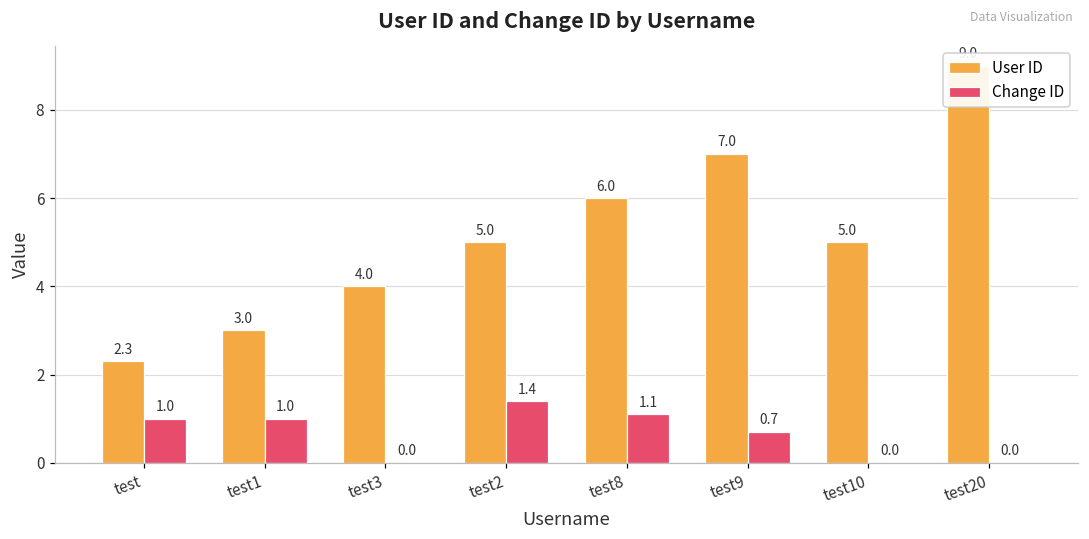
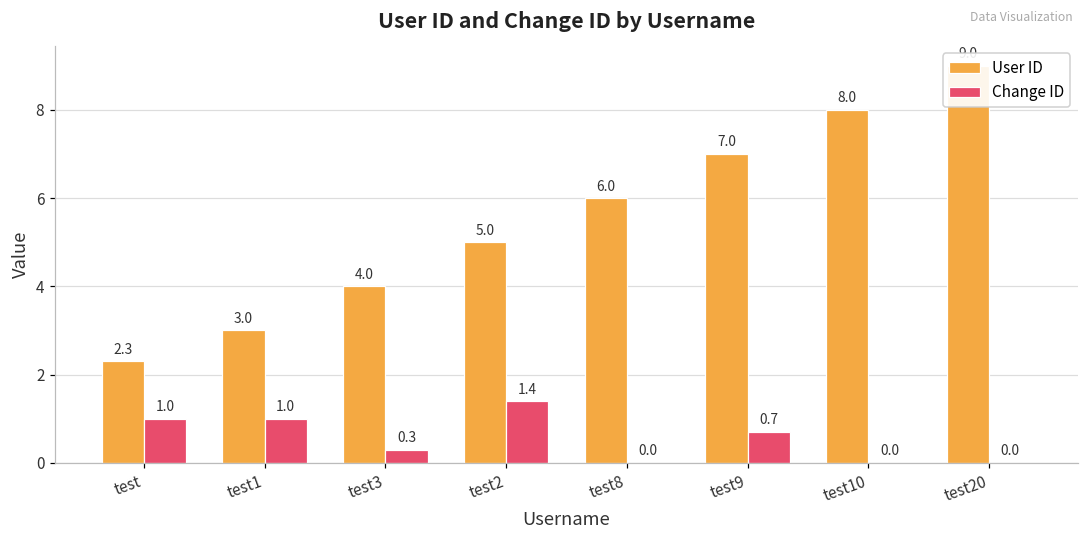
  {
    "User ID": {
      "test": 2.3,
      "test1": 3.0,
      "test3": 4.0,
      "test2": 5.0,
      "test8": 6.0,
      "test9": 7.0,
-     "test10": 5.0
+     "test10": 8.0
    },
    "Change ID": {
      "test": 1.0,
      "test1": 1.0,
-     "test3": 0.0,
+     "test3": 0.3,
      "test2": 1.4,
-     "test8": 1.1,
+     "test8": 0.0,
      "test9": 0.7,
      "test10": 0.0,
      "test20": 0.0
    }
  }
